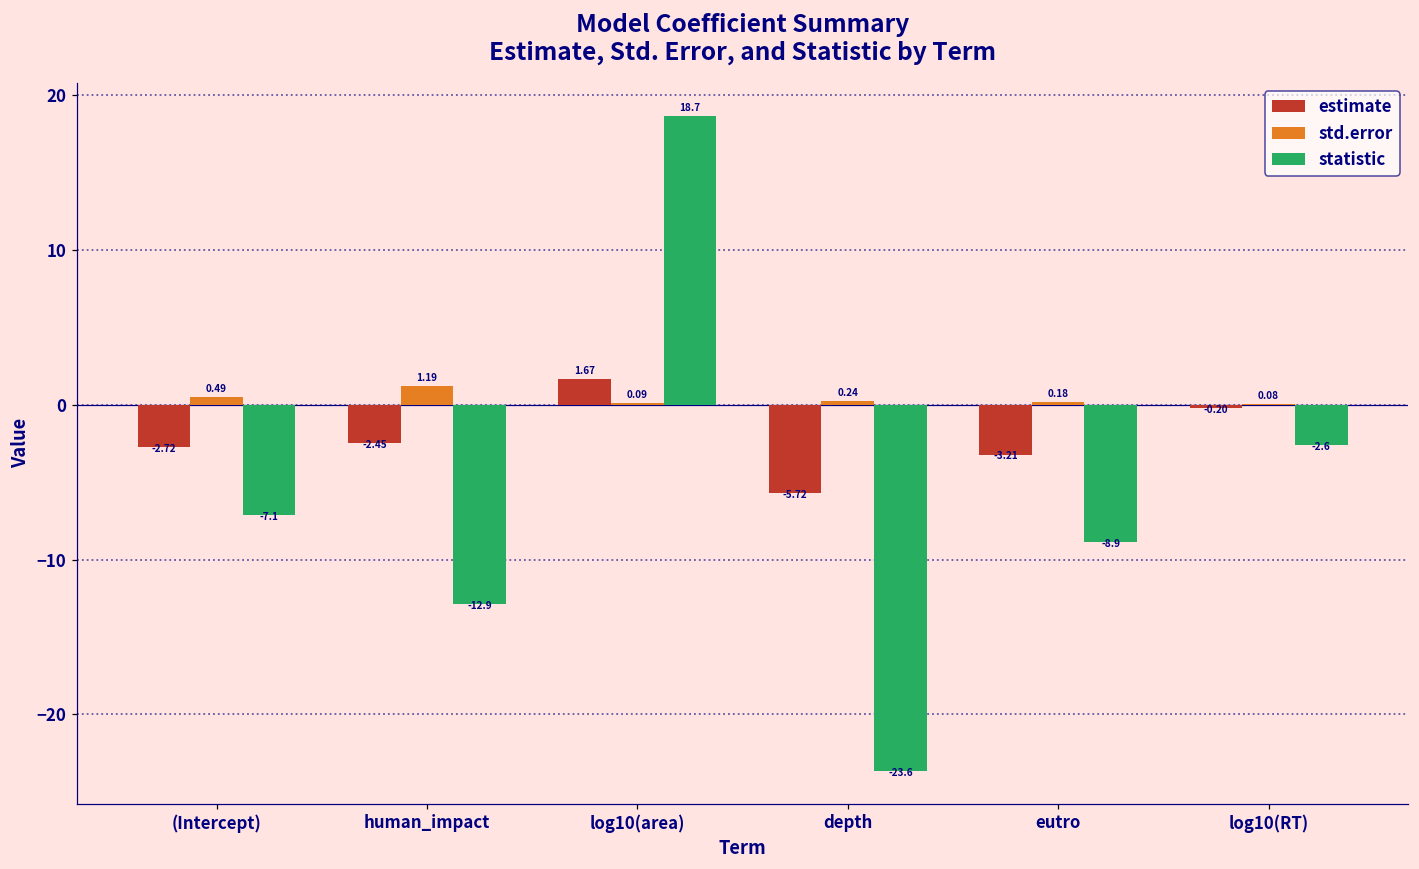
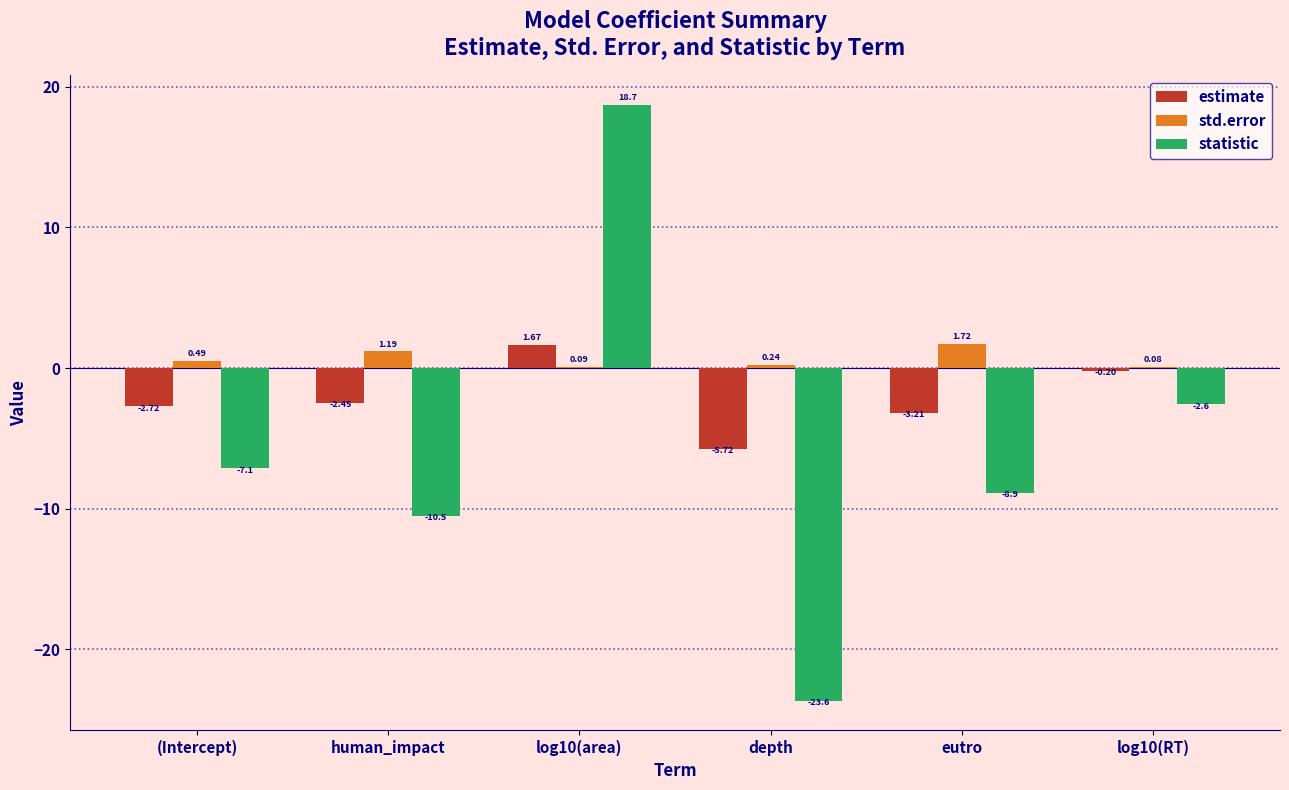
  {
    "estimate": {
      "(Intercept)": -2.72,
      "human_impact": -2.45,
      "log10(area)": 1.67,
      "depth": -5.72,
      "eutro": -3.21,
      "log10(RT)": -0.20
    },
    "std.error": {
      "(Intercept)": 0.49,
      "human_impact": 1.19,
      "log10(area)": 0.09,
      "depth": 0.24,
-     "eutro": 0.18,
+     "eutro": 1.72,
      "log10(RT)": 0.08
    },
    "statistic": {
      "(Intercept)": -7.1,
-     "human_impact": -12.9,
+     "human_impact": -10.5,
      "log10(area)": 18.7,
      "depth": -23.6,
      "eutro": -8.9,
      "log10(RT)": -2.6
    }
  }
